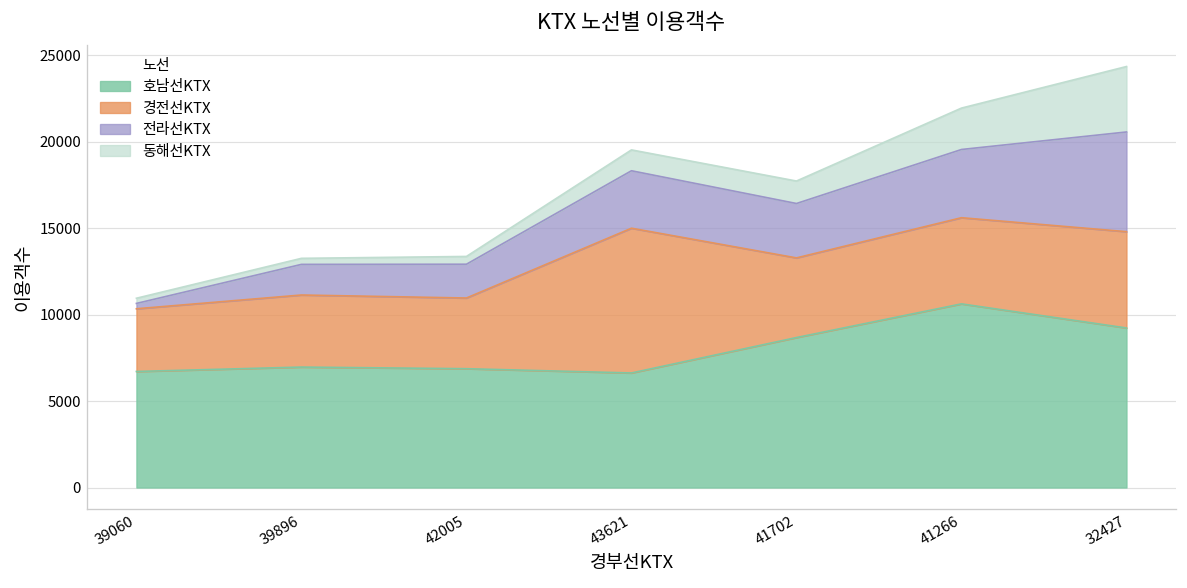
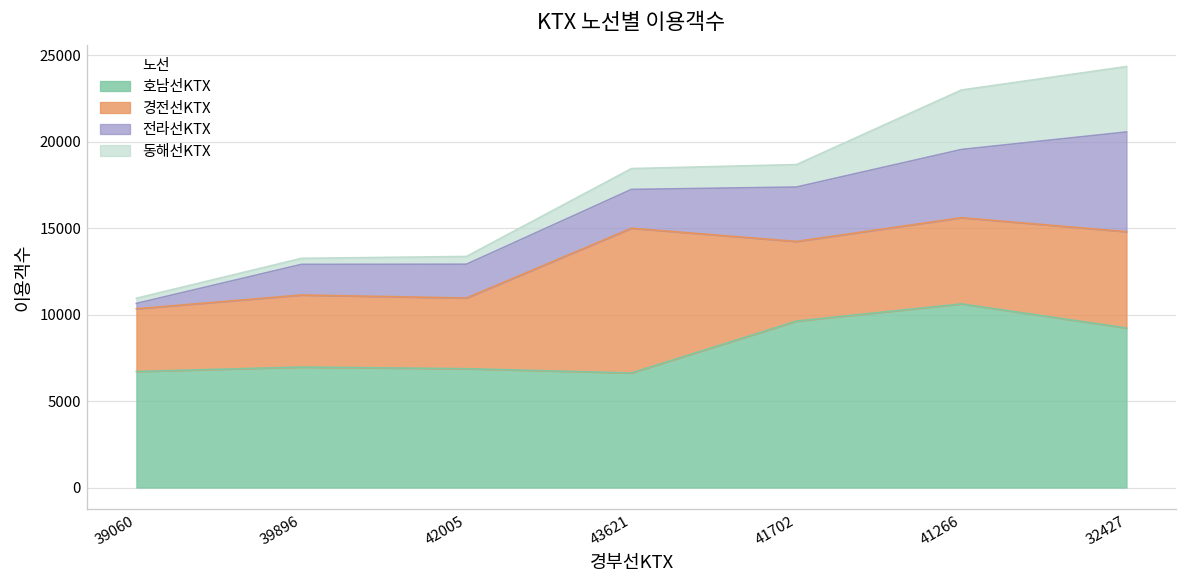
  {
    "호남선KTX": {
      "39060": 6700,
      "39896": 7000,
      "42005": 6900,
      "43621": 6600,
-     "41702": 8700,
+     "41702": 9600,
      "41266": 10600,
      "32427": 9200
    },
    "경전선KTX": {
      "39060": 3600,
      "39896": 4200,
      "42005": 4100,
      "43621": 8400,
      "41702": 4600,
      "41266": 5000,
      "32427": 5600
    },
    "전라선KTX": {
      "39060": 300,
      "39896": 1800,
      "42005": 2000,
-     "43621": 3300,
+     "43621": 2200,
      "41702": 3100,
      "41266": 3900,
      "32427": 5800
    },
    "동해선KTX": {
      "39060": 300,
      "39896": 400,
      "42005": 500,
      "43621": 1200,
      "41702": 1300,
-     "41266": 2400,
+     "41266": 3400,
      "32427": 3800
    }
  }
